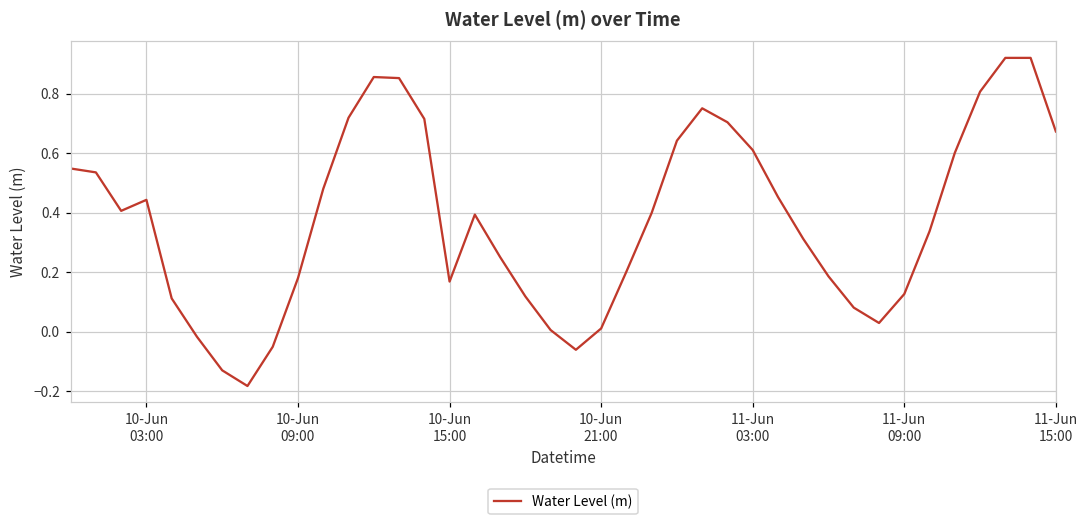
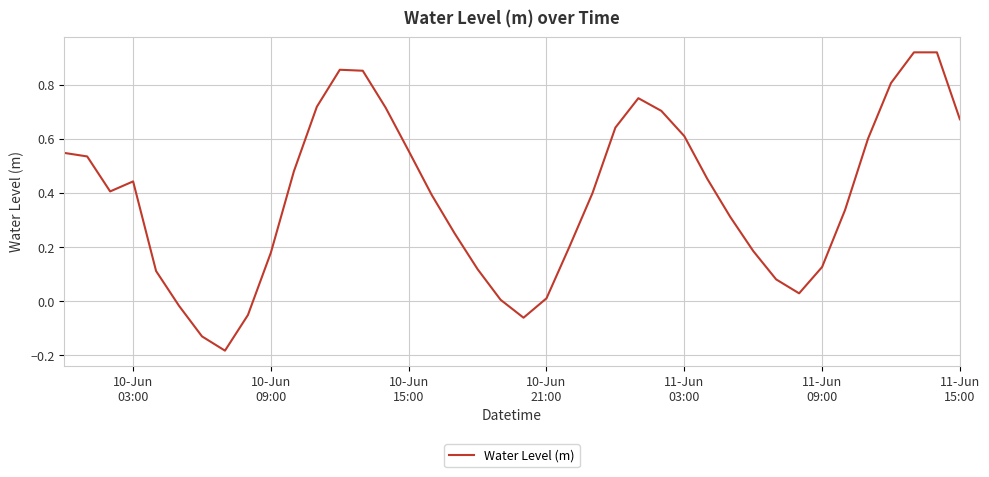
  {
    "10-Jun 03:00": 0.44,
    "10-Jun 09:00": 0.18,
-   "10-Jun 15:00": 0.17,
+   "10-Jun 15:00": 0.56,
    "10-Jun 21:00": 0.01,
    "11-Jun 03:00": 0.61,
    "11-Jun 09:00": 0.13,
    "11-Jun 15:00": 0.67
  }
